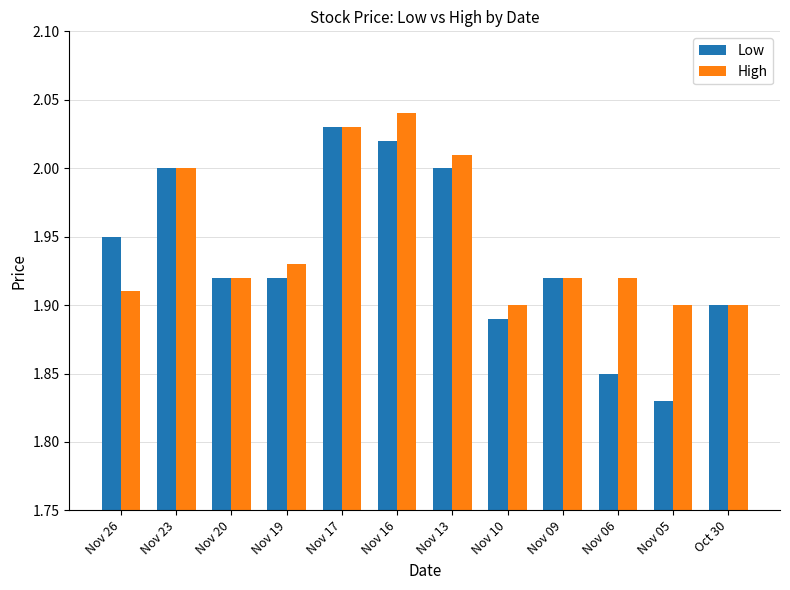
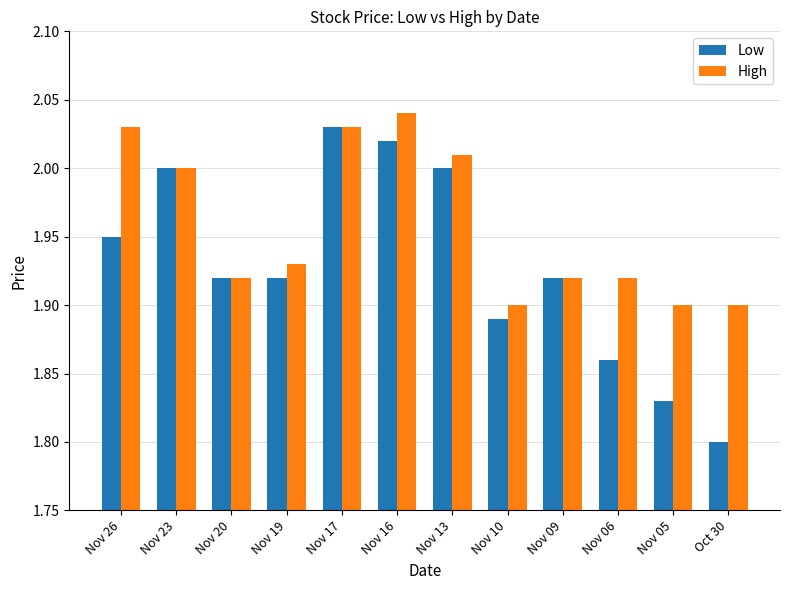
  {
    "Low": {
      "Nov 26": 1.95,
      "Nov 23": 2.00,
      "Nov 20": 1.92,
      "Nov 19": 1.92,
      "Nov 17": 2.03,
      "Nov 16": 2.02,
      "Nov 13": 2.00,
      "Nov 10": 1.89,
      "Nov 09": 1.92,
-     "Nov 06": 1.85,
+     "Nov 06": 1.86,
      "Nov 05": 1.83,
-     "Oct 30": 1.9
+     "Oct 30": 1.8
    },
    "High": {
-     "Nov 26": 1.91,
+     "Nov 26": 2.03,
      "Nov 23": 2.00,
      "Nov 20": 1.92,
      "Nov 19": 1.93,
      "Nov 17": 2.03,
      "Nov 16": 2.04,
      "Nov 13": 2.01,
      "Nov 10": 1.90,
      "Nov 09": 1.92,
      "Nov 06": 1.92,
      "Nov 05": 1.90,
      "Oct 30": 1.90
    }
  }
